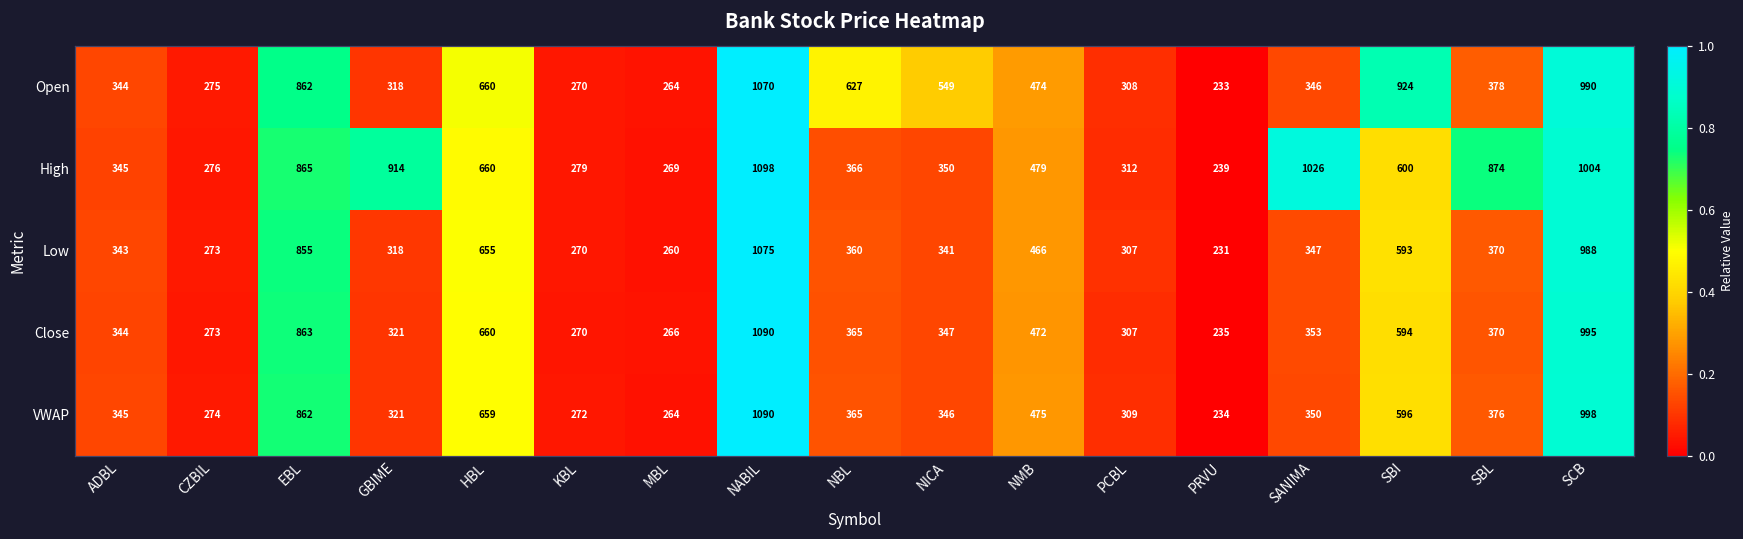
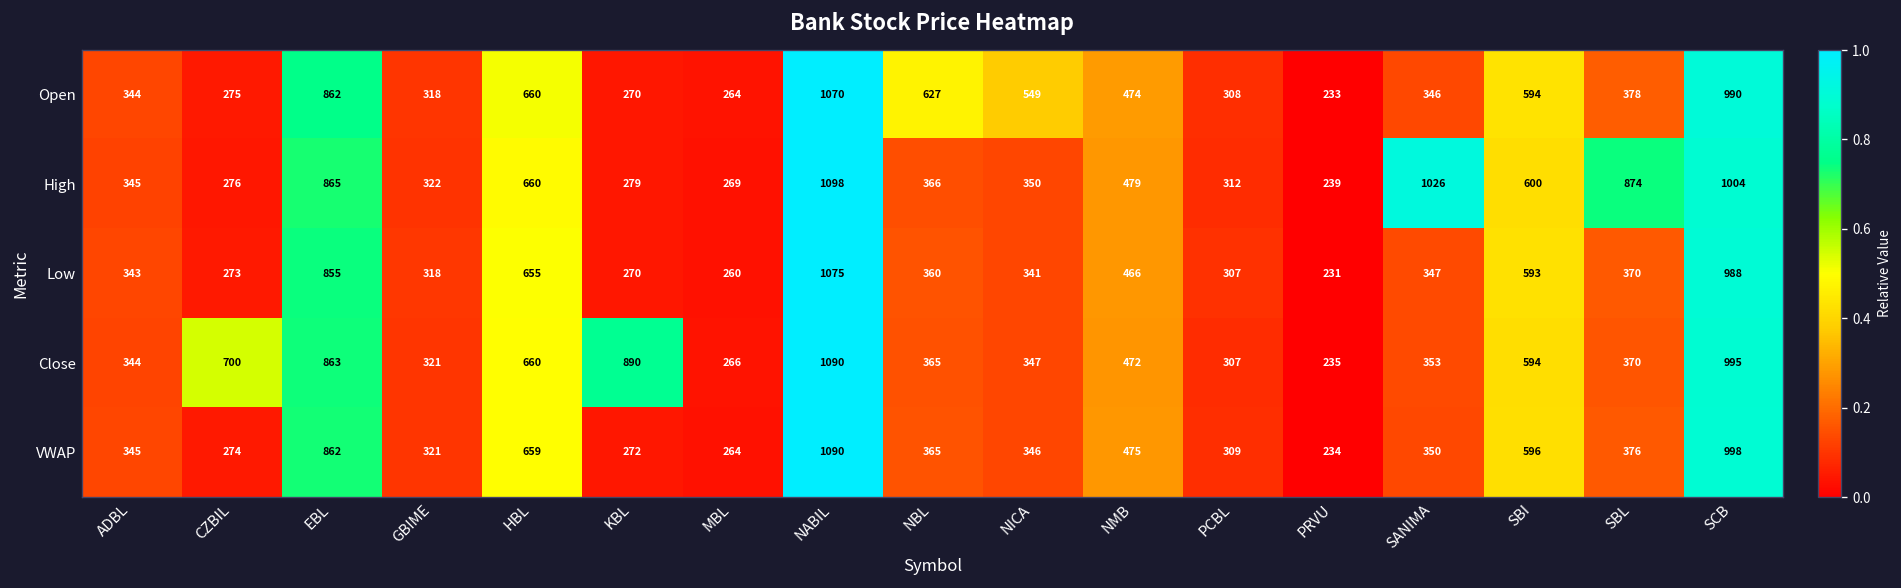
  {
    "Open": {
      "ADBL": 344,
      "CZBIL": 275,
      "EBL": 862,
      "GBIME": 318,
      "HBL": 660,
      "KBL": 270,
      "MBL": 264,
      "NABIL": 1070,
      "NBL": 627,
      "NICA": 549,
      "NMB": 474,
      "PCBL": 308,
      "PRVU": 233,
      "SANIMA": 346,
-     "SBI": 924,
+     "SBI": 594,
      "SBL": 378,
      "SCB": 990
    },
    "High": {
      "ADBL": 345,
      "CZBIL": 276,
      "EBL": 865,
-     "GBIME": 914,
+     "GBIME": 322,
      "HBL": 660,
      "KBL": 279,
      "MBL": 269,
      "NABIL": 1098,
      "NBL": 366,
      "NICA": 350,
      "NMB": 479,
      "PCBL": 312,
      "PRVU": 239,
      "SANIMA": 1026,
      "SBI": 600,
      "SBL": 874,
      "SCB": 1004
    },
    "Low": {
      "ADBL": 343,
      "CZBIL": 273,
      "EBL": 855,
      "GBIME": 318,
      "HBL": 655,
      "KBL": 270,
      "MBL": 260,
      "NABIL": 1075,
      "NBL": 360,
      "NICA": 341,
      "NMB": 466,
      "PCBL": 307,
      "PRVU": 231,
      "SANIMA": 347,
      "SBI": 593,
      "SBL": 370,
      "SCB": 988
    },
    "Close": {
      "ADBL": 344,
-     "CZBIL": 273,
+     "CZBIL": 700,
      "EBL": 863,
      "GBIME": 321,
      "HBL": 660,
-     "KBL": 270,
+     "KBL": 890,
      "MBL": 266,
      "NABIL": 1090,
      "NBL": 365,
      "NICA": 347,
      "NMB": 472,
      "PCBL": 307,
      "PRVU": 235,
      "SANIMA": 353,
      "SBI": 594,
      "SBL": 370,
      "SCB": 995
    },
    "VWAP": {
      "ADBL": 345,
      "CZBIL": 274,
      "EBL": 862,
      "GBIME": 321,
      "HBL": 659,
      "KBL": 272,
      "MBL": 264,
      "NABIL": 1090,
      "NBL": 365,
      "NICA": 346,
      "NMB": 475,
      "PCBL": 309,
      "PRVU": 234,
      "SANIMA": 350,
      "SBI": 596,
      "SBL": 376,
      "SCB": 998
    }
  }
